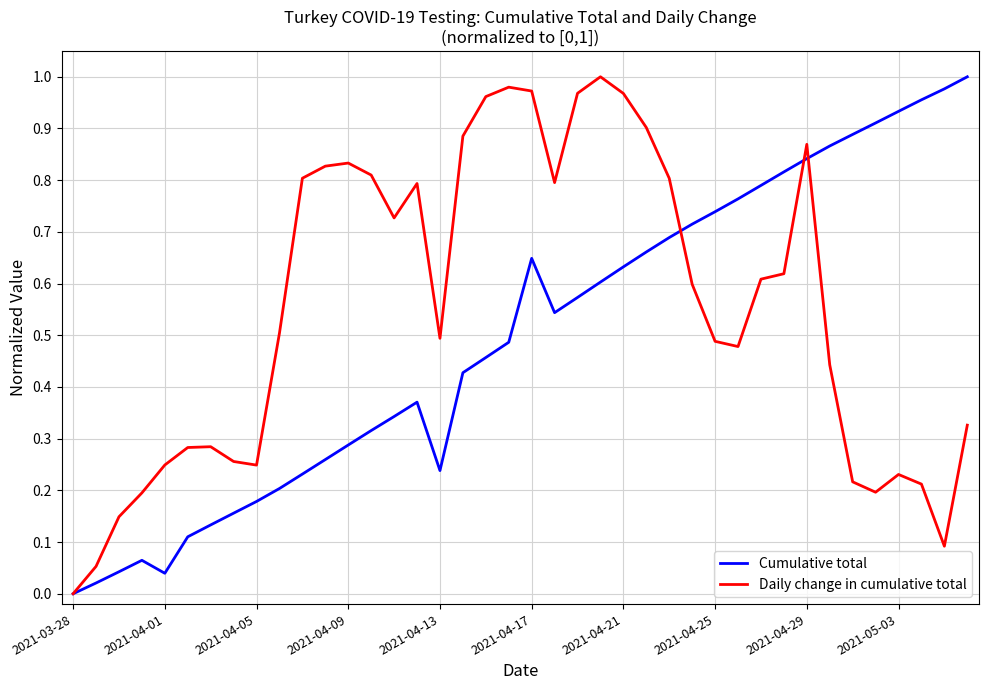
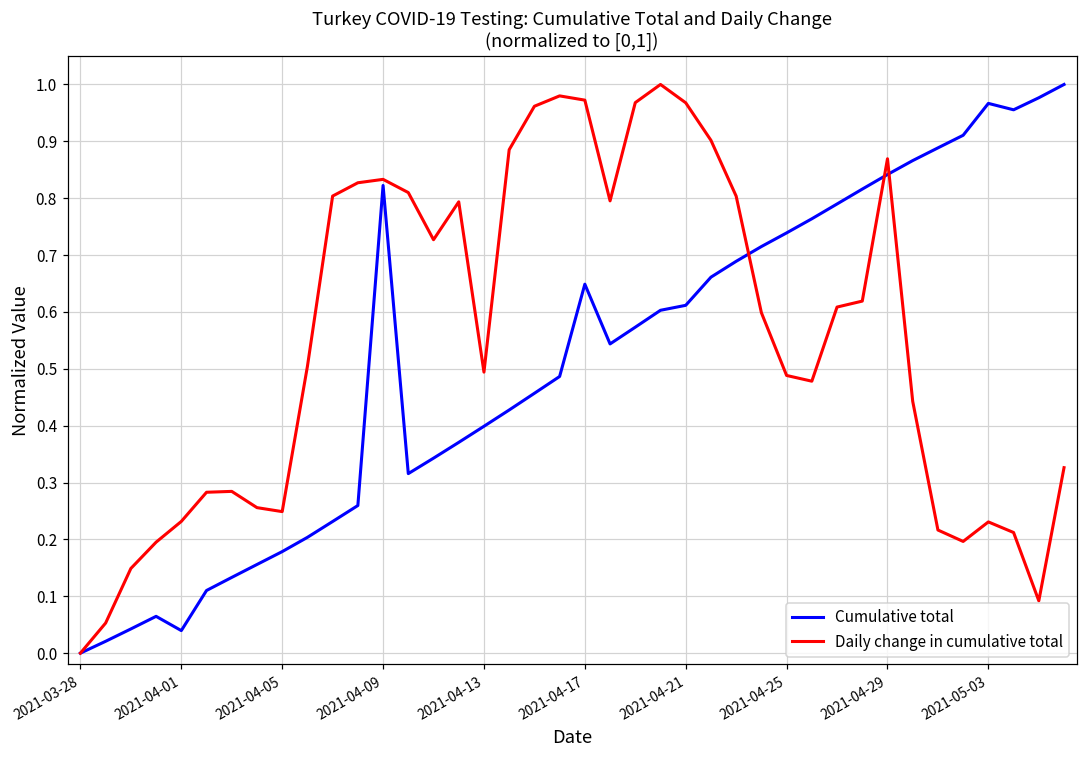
  {
    "Cumulative total": {
      "2021-04-01": 0.04,
      "2021-04-05": 0.18,
-     "2021-04-09": 0.29,
-     "2021-04-13": 0.24,
+     "2021-04-09": 0.82,
+     "2021-04-13": 0.40,
      "2021-04-17": 0.65,
-     "2021-04-21": 0.63,
+     "2021-04-21": 0.61,
      "2021-04-25": 0.74,
      "2021-04-29": 0.84,
-     "2021-05-03": 0.93
+     "2021-05-03": 0.97
    },
    "Daily change in cumulative total": {
-     "2021-04-01": 0.25,
+     "2021-04-01": 0.23,
      "2021-04-05": 0.25,
      "2021-04-09": 0.83,
      "2021-04-13": 0.49,
      "2021-04-17": 0.97,
      "2021-04-21": 0.97,
      "2021-04-25": 0.49,
      "2021-04-29": 0.87,
      "2021-05-03": 0.23
    }
  }
